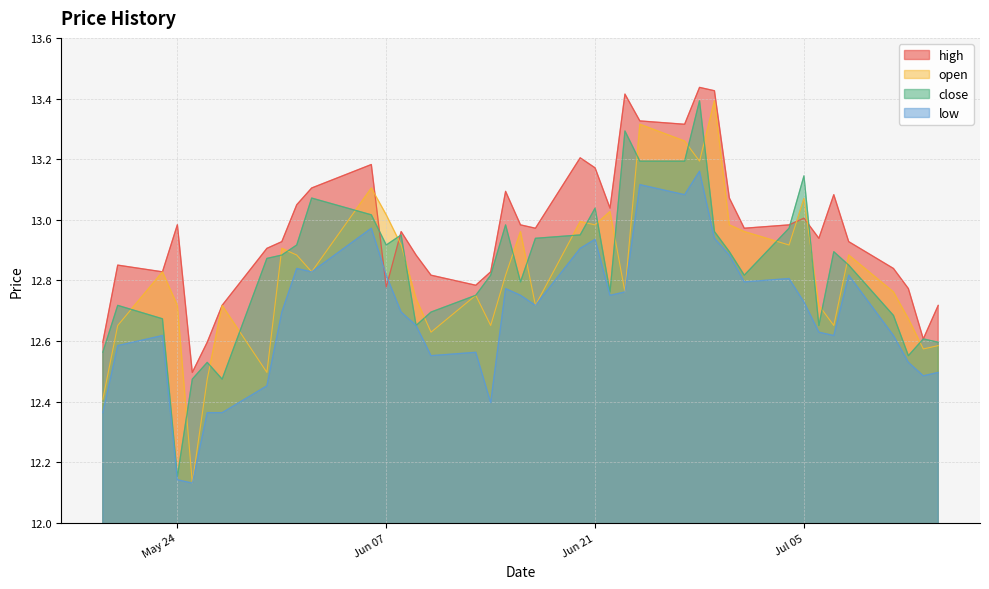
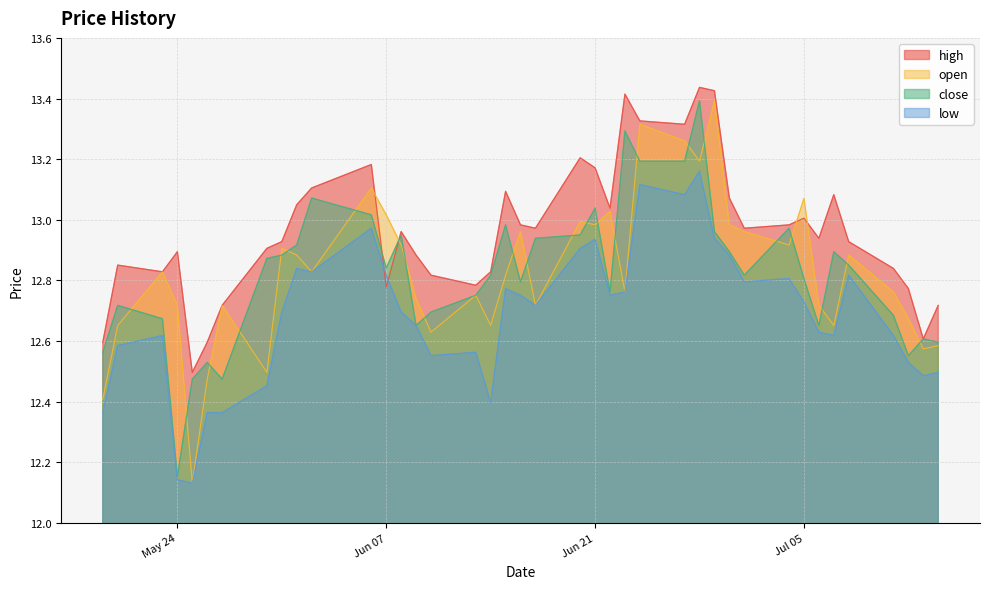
  {
    "high": {
-     "May 24": 12.98,
+     "May 24": 12.89,
      "Jun 07": 12.78,
      "Jun 21": 13.17,
      "Jul 05": 13.01
    },
    "open": {
      "May 24": 12.72,
      "Jun 07": 13.02,
      "Jun 21": 12.98,
      "Jul 05": 13.07
    },
    "close": {
      "May 24": 12.15,
-     "Jun 07": 12.92,
+     "Jun 07": 12.84,
      "Jun 21": 13.04,
-     "Jul 05": 13.14
+     "Jul 05": 12.81
    },
    "low": {
      "May 24": 12.14,
      "Jun 07": 12.82,
      "Jun 21": 12.94,
      "Jul 05": 12.73
    }
  }
